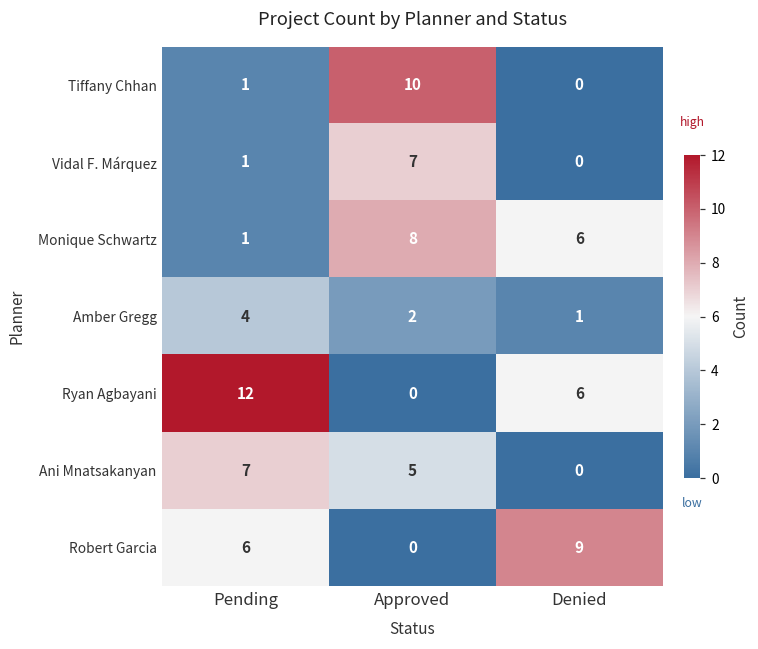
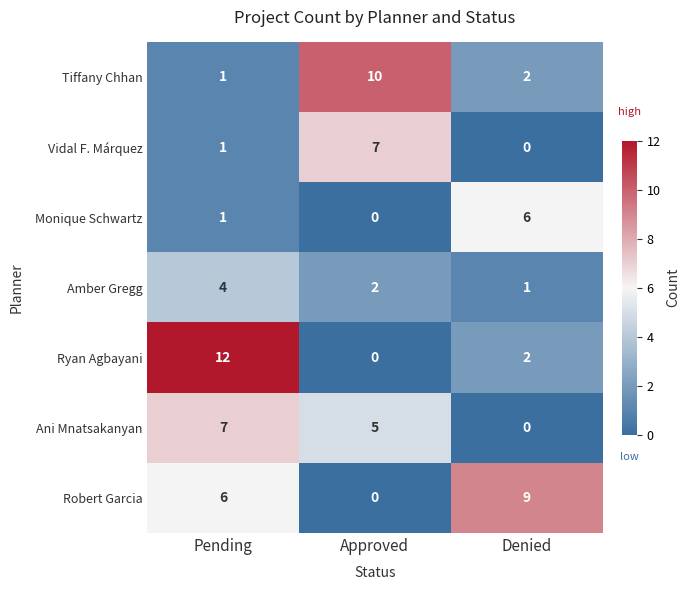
  {
    "Tiffany Chhan": {
      "Pending": 1,
      "Approved": 10,
-     "Denied": 0
+     "Denied": 2
    },
    "Vidal F. Márquez": {
      "Pending": 1,
      "Approved": 7,
      "Denied": 0
    },
    "Monique Schwartz": {
      "Pending": 1,
-     "Approved": 8,
+     "Approved": 0,
      "Denied": 6
    },
    "Amber Gregg": {
      "Pending": 4,
      "Approved": 2,
      "Denied": 1
    },
    "Ryan Agbayani": {
      "Pending": 12,
      "Approved": 0,
-     "Denied": 6
+     "Denied": 2
    },
    "Ani Mnatsakanyan": {
      "Pending": 7,
      "Approved": 5,
      "Denied": 0
    },
    "Robert Garcia": {
      "Pending": 6,
      "Approved": 0,
      "Denied": 9
    }
  }
